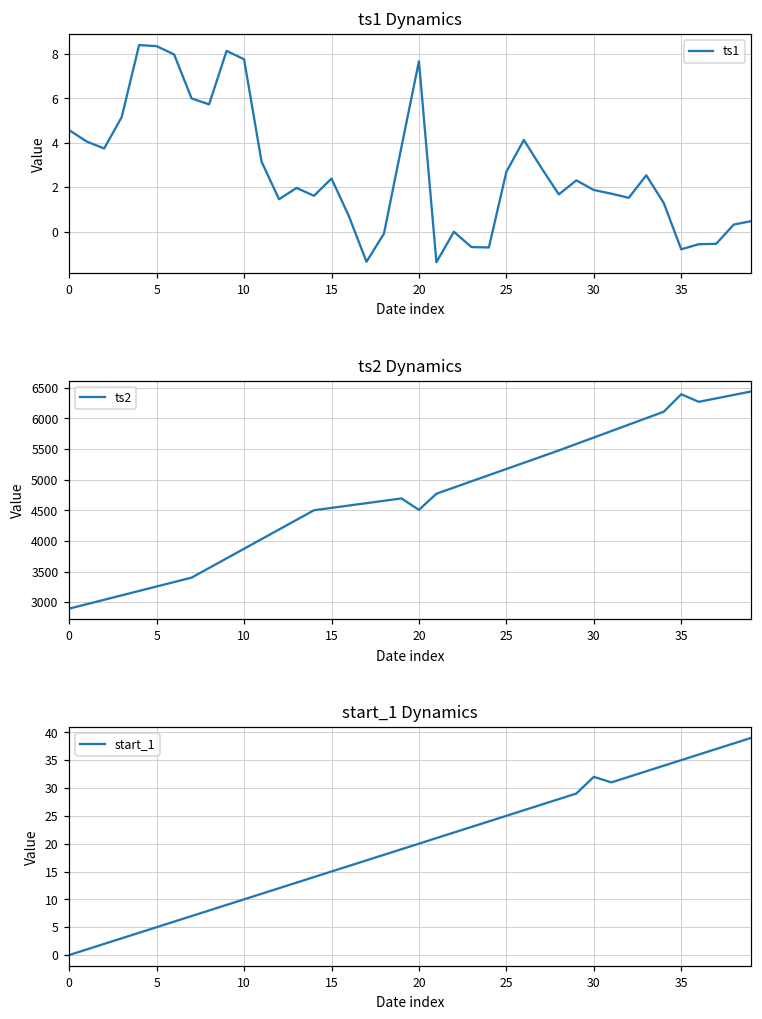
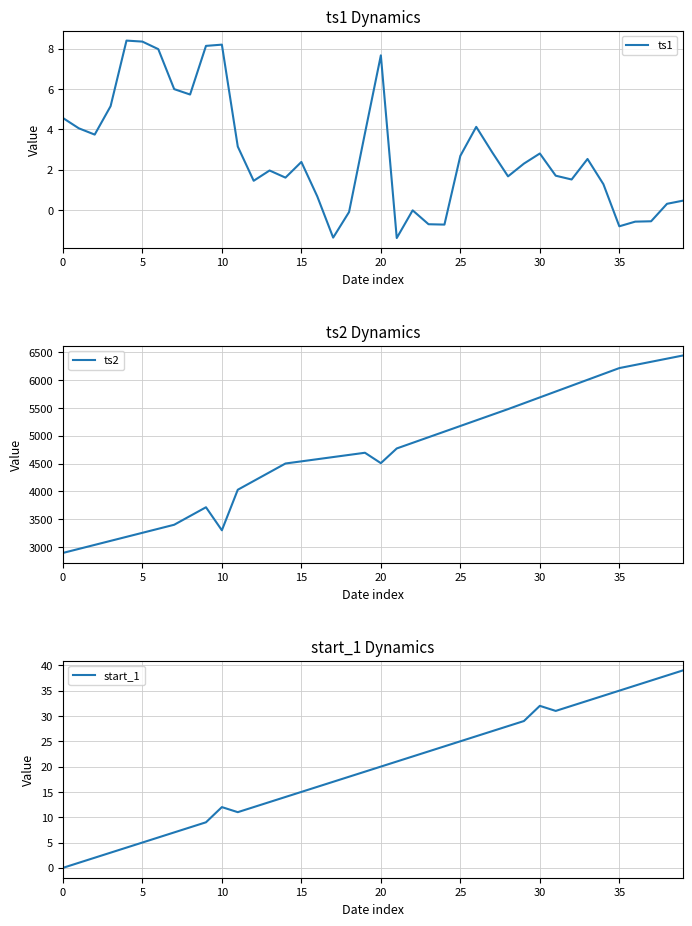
  {
    "ts1 Dynamics": {
      "0": 4.6,
      "5": 8.4,
-     "10": 7.8,
+     "10": 8.2,
      "15": 2.4,
      "20": 7.7,
      "25": 2.7,
-     "30": 1.9,
+     "30": 2.8,
      "35": -0.8
    },
    "ts2 Dynamics": {
      "0": 2900,
      "5": 3300,
-     "10": 3900,
+     "10": 3300,
      "15": 4500,
      "20": 4500,
      "25": 5200,
      "30": 5700,
-     "35": 6400
+     "35": 6200
    },
    "start_1 Dynamics": {
      "0": 0,
      "5": 5,
-     "10": 10,
+     "10": 12,
      "15": 15,
      "20": 20,
      "25": 25,
      "30": 32,
      "35": 35
    }
  }
